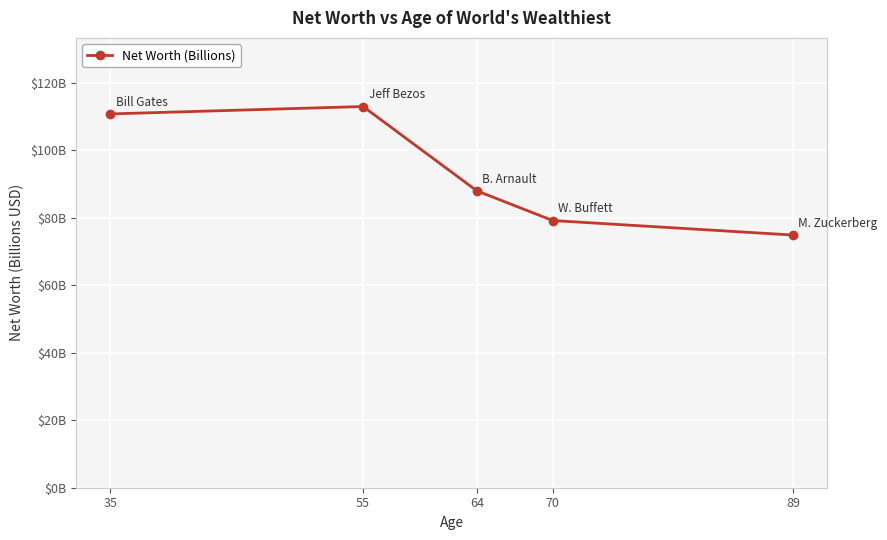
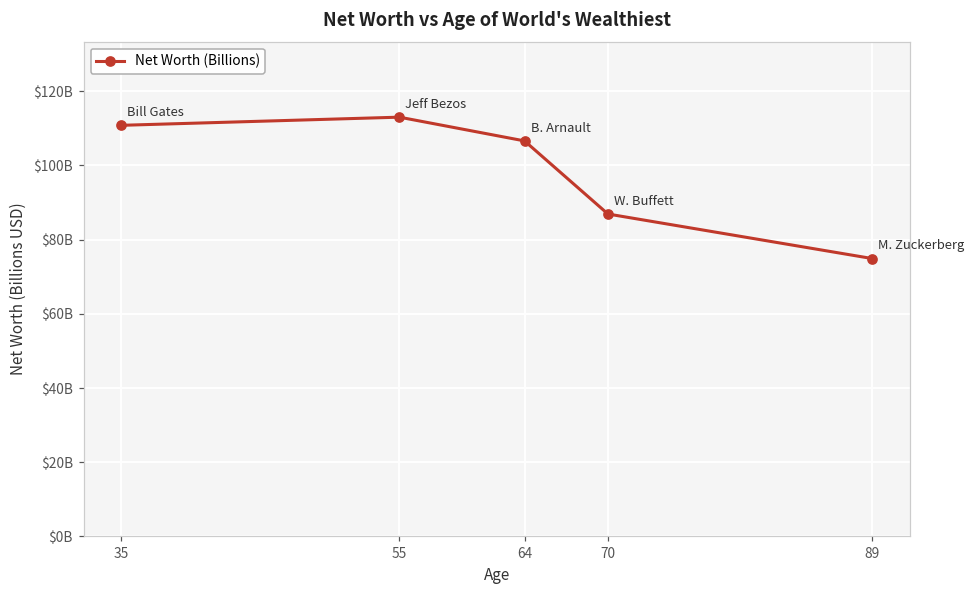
  {
    "35": "$111000000000",
    "55": "$113000000000",
-   "64": "$88000000000",
-   "70": "$79000000000",
+   "64": "$107000000000",
+   "70": "$87000000000",
    "89": "$75000000000"
  }
